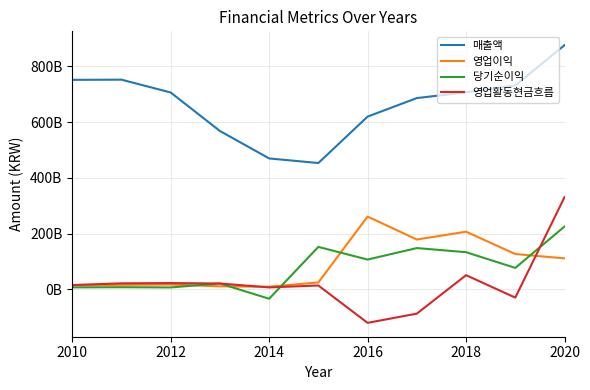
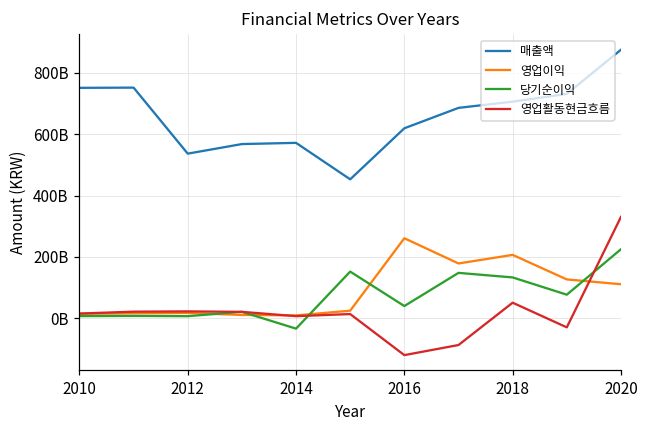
  {
    "매출액": {
      "2010": 750000000000,
-     "2012": 710000000000,
-     "2014": 470000000000,
+     "2012": 540000000000,
+     "2014": 570000000000,
      "2016": 620000000000,
      "2020": 880000000000
    },
    "영업이익": {
      "2016": 260000000000,
      "2018": 210000000000,
      "2020": 110000000000
    },
    "당기순이익": {
      "2012": 10000000000,
      "2014": -30000000000,
-     "2016": 110000000000,
+     "2016": 40000000000,
      "2018": 130000000000,
      "2020": 230000000000
    },
    "영업활동현금흐름": {
      "2016": -120000000000,
      "2018": 50000000000,
      "2020": 330000000000
    }
  }
